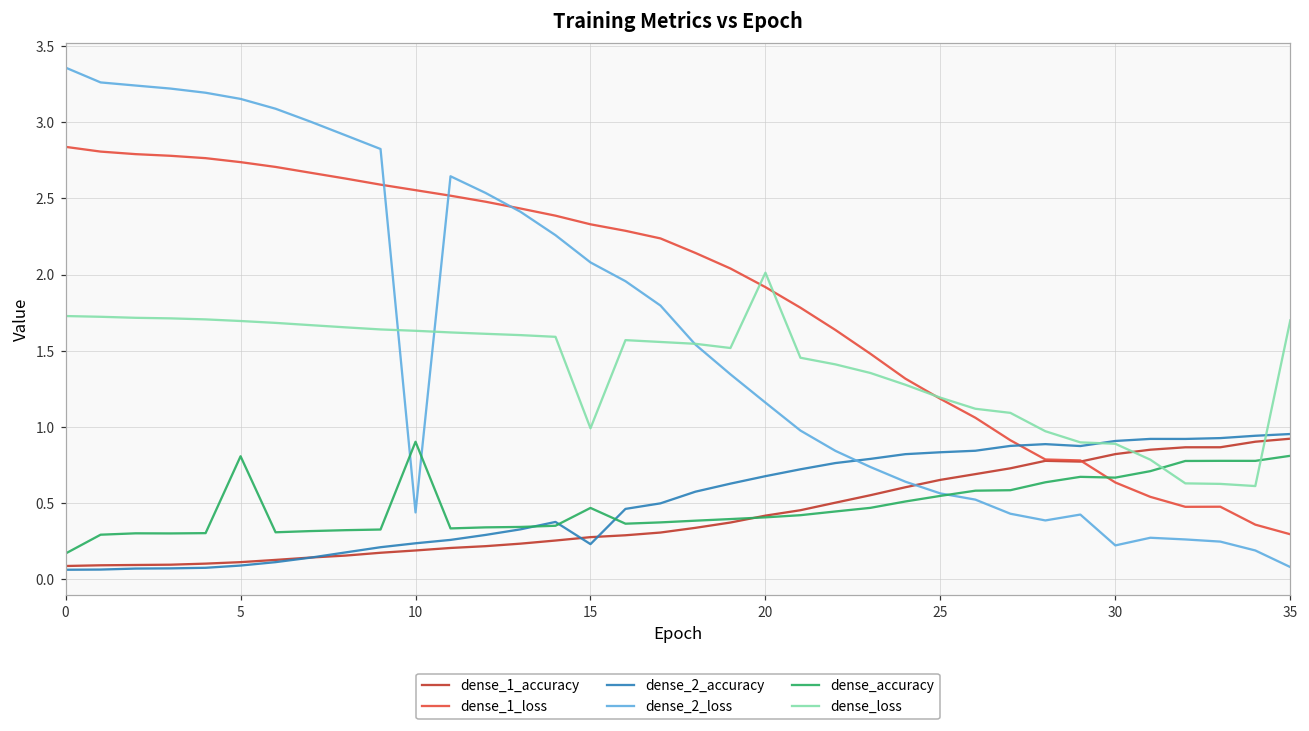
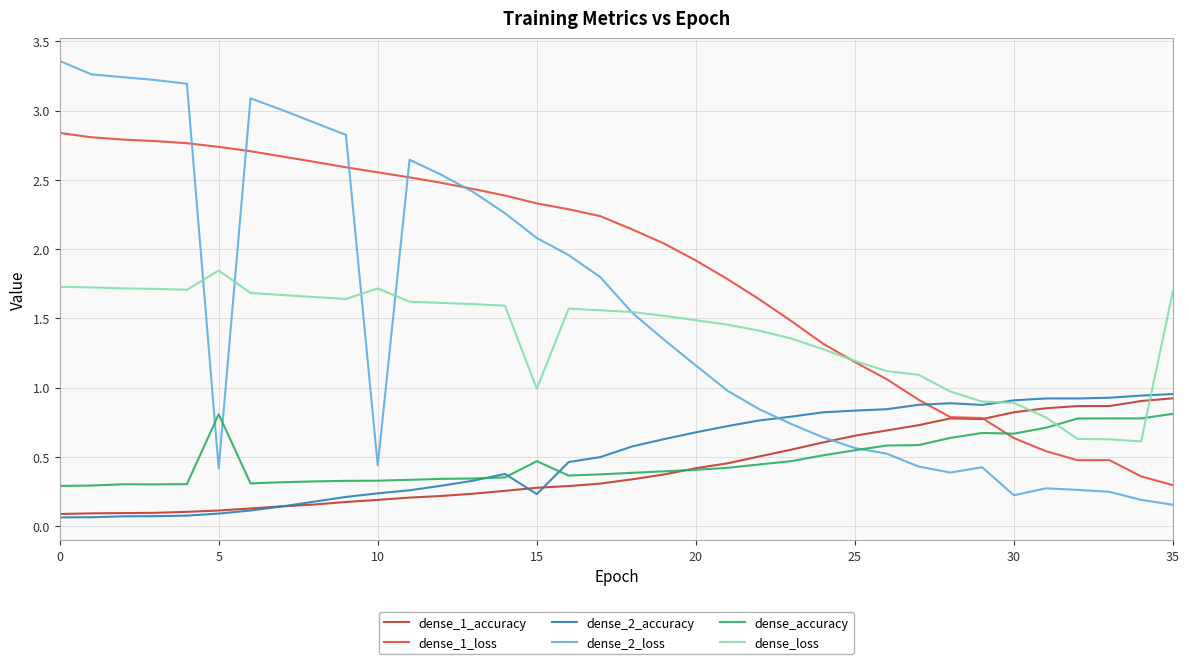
  {
    "dense_2_accuracy": {
      "0": 0.06,
      "5": 0.09,
      "10": 0.24,
      "15": 0.23,
      "20": 0.68,
      "25": 0.83,
      "30": 0.91,
      "35": 0.95
    },
    "dense_2_loss": {
      "0": 3.36,
-     "5": 3.15,
+     "5": 0.42,
      "10": 0.44,
      "15": 2.08,
      "20": 1.16,
      "30": 0.22,
-     "35": 0.08
+     "35": 0.15
    },
    "dense_accuracy": {
-     "0": 0.17,
+     "0": 0.29,
      "5": 0.81,
-     "10": 0.90,
+     "10": 0.33,
      "15": 0.47,
      "30": 0.67,
      "35": 0.81
    },
    "dense_loss": {
      "0": 1.73,
-     "5": 1.70,
-     "10": 1.63,
+     "5": 1.85,
+     "10": 1.72,
      "15": 0.99,
-     "20": 2.01,
+     "20": 1.49,
      "30": 0.89,
      "35": 1.70
    }
  }
